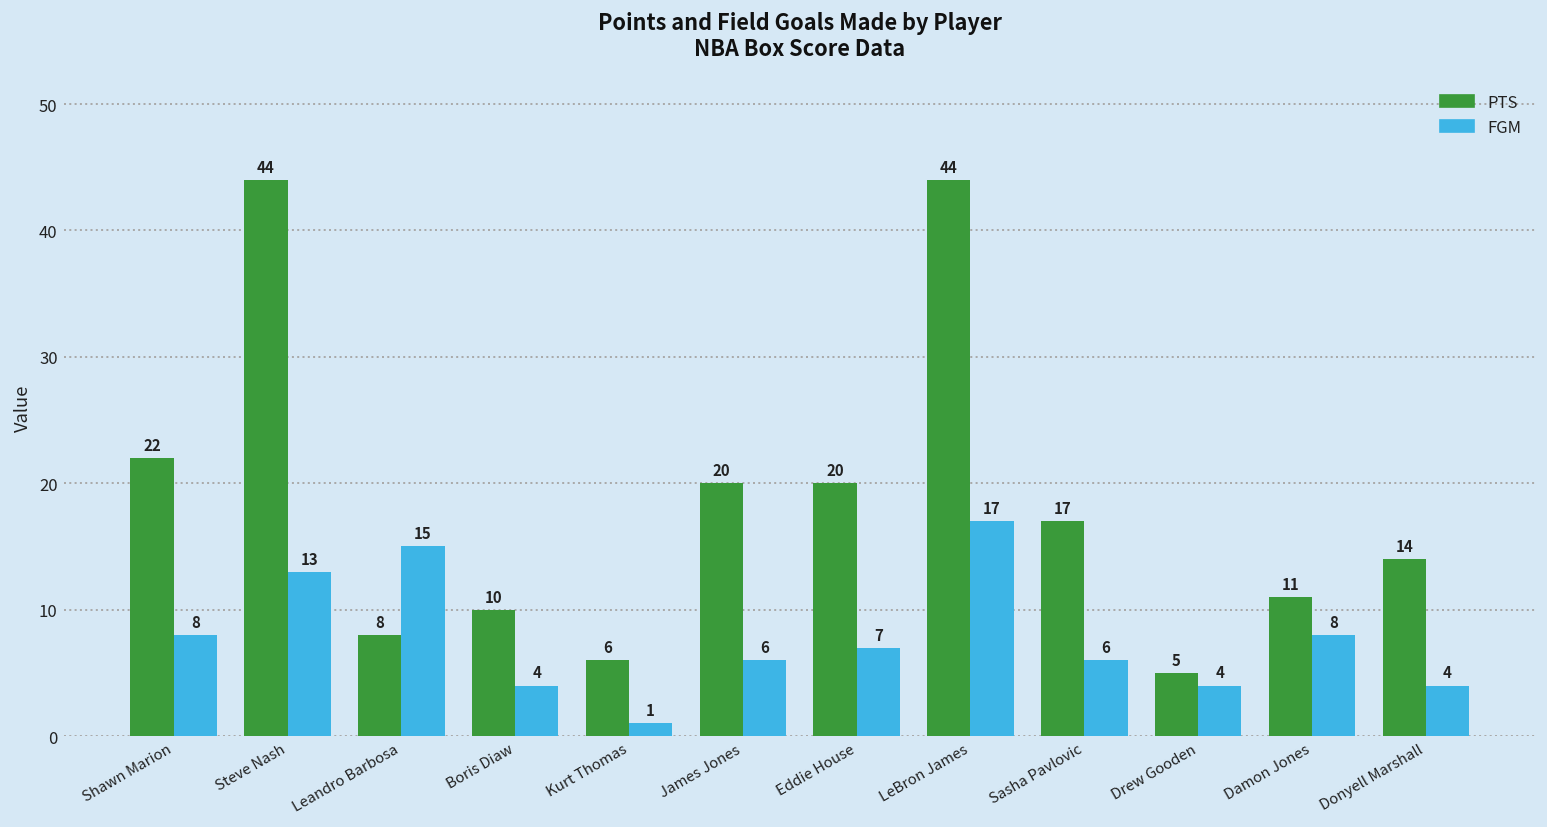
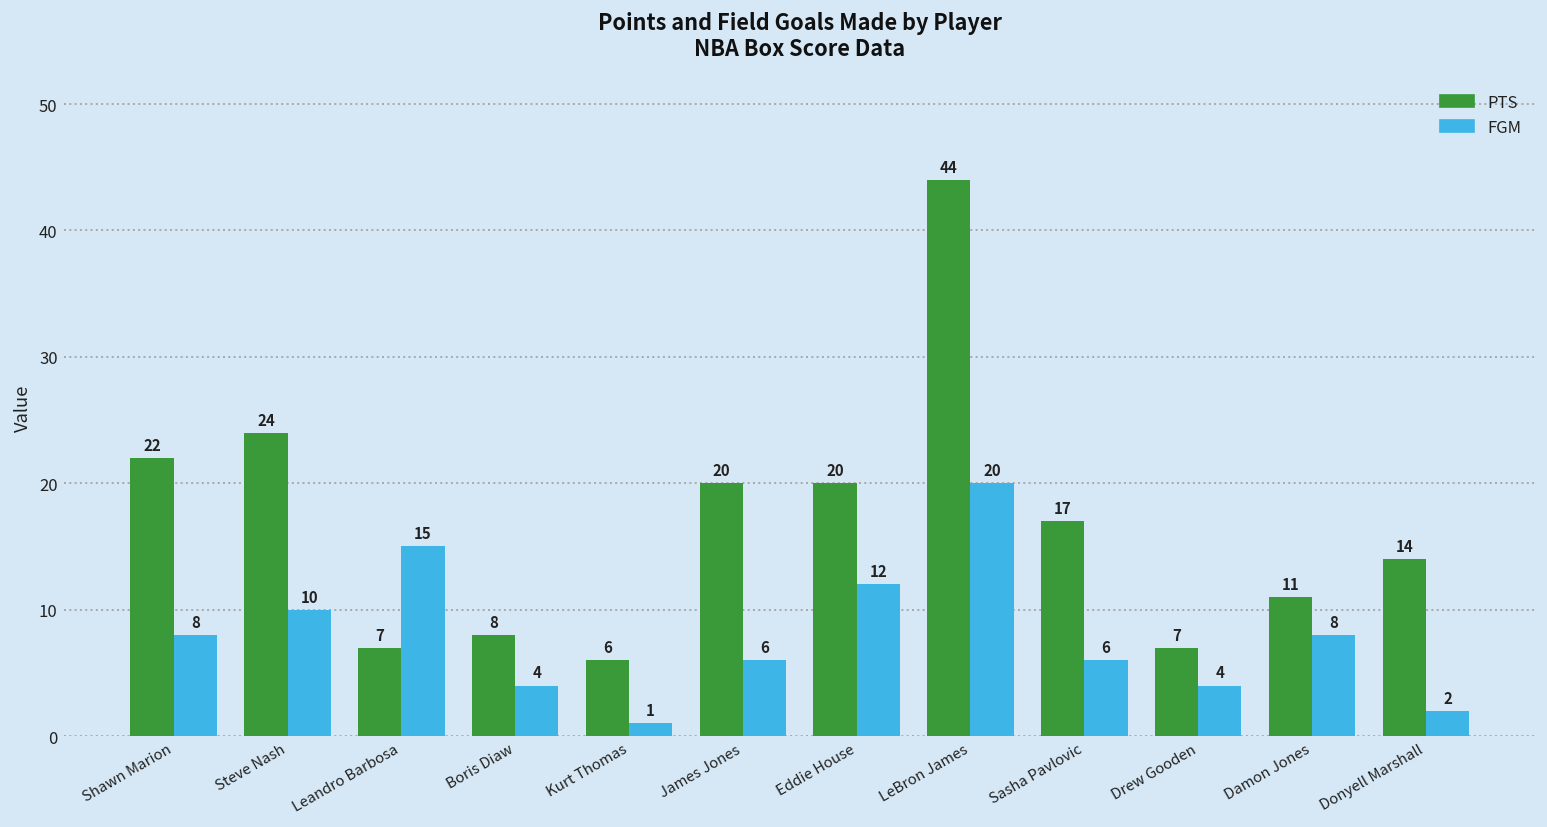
  {
    "PTS": {
      "Shawn Marion": 22,
-     "Steve Nash": 44,
-     "Leandro Barbosa": 8,
-     "Boris Diaw": 10,
+     "Steve Nash": 24,
+     "Leandro Barbosa": 7,
+     "Boris Diaw": 8,
      "Kurt Thomas": 6,
      "James Jones": 20,
      "Eddie House": 20,
      "LeBron James": 44,
      "Sasha Pavlovic": 17,
-     "Drew Gooden": 5,
+     "Drew Gooden": 7,
      "Damon Jones": 11,
      "Donyell Marshall": 14
    },
    "FGM": {
      "Shawn Marion": 8,
-     "Steve Nash": 13,
+     "Steve Nash": 10,
      "Leandro Barbosa": 15,
      "Boris Diaw": 4,
      "Kurt Thomas": 1,
      "James Jones": 6,
-     "Eddie House": 7,
-     "LeBron James": 17,
+     "Eddie House": 12,
+     "LeBron James": 20,
      "Sasha Pavlovic": 6,
      "Drew Gooden": 4,
      "Damon Jones": 8,
-     "Donyell Marshall": 4
+     "Donyell Marshall": 2
    }
  }
